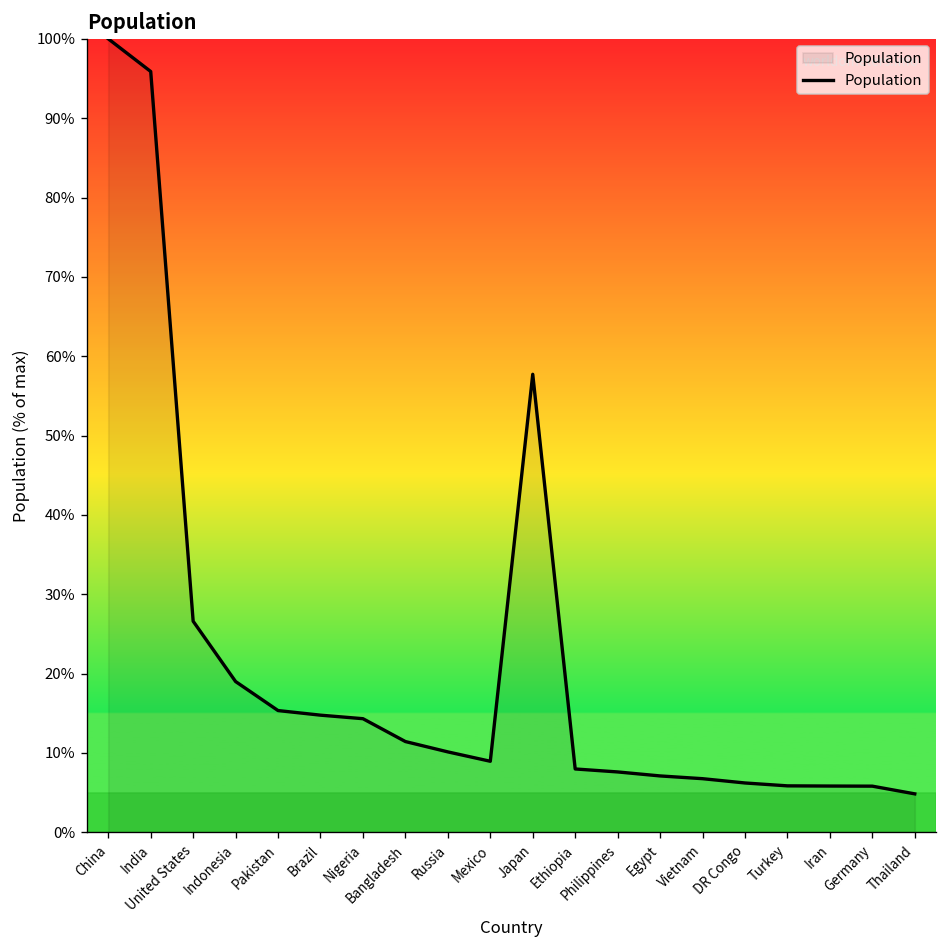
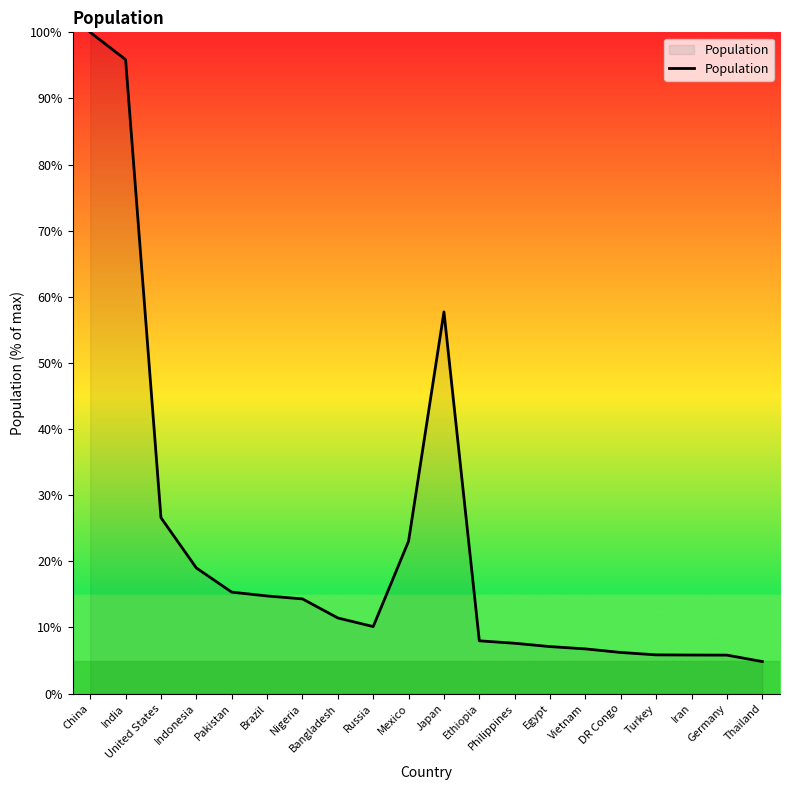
  {
    "China": "100%",
    "India": "96%",
    "United States": "27%",
    "Indonesia": "19%",
    "Pakistan": "15%",
    "Brazil": "15%",
    "Nigeria": "14%",
    "Bangladesh": "11%",
    "Russia": "10%",
-   "Mexico": "9%",
+   "Mexico": "23%",
    "Japan": "58%",
    "Ethiopia": "8%",
    "Philippines": "8%",
    "Egypt": "7%",
    "Vietnam": "7%",
    "DR Congo": "6%",
    "Turkey": "6%",
    "Iran": "6%",
    "Germany": "6%"
  }
